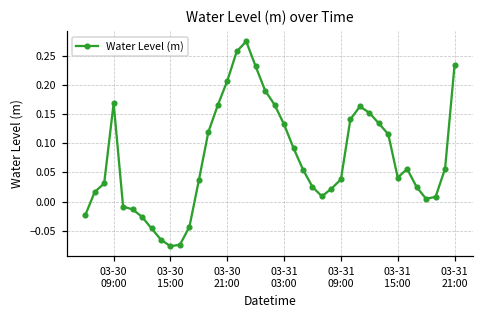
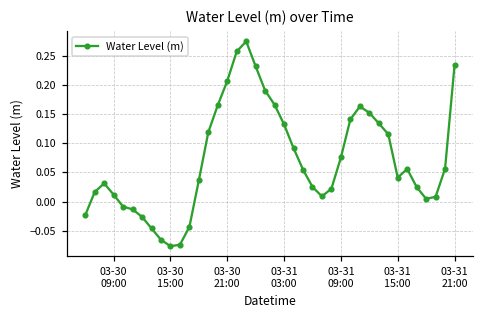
  {
-   "03-30 09:00": 0.17,
+   "03-30 09:00": 0.01,
    "03-30 15:00": -0.08,
    "03-30 21:00": 0.21,
    "03-31 03:00": 0.13,
-   "03-31 09:00": 0.04,
+   "03-31 09:00": 0.08,
    "03-31 15:00": 0.04,
    "03-31 21:00": 0.23
  }
